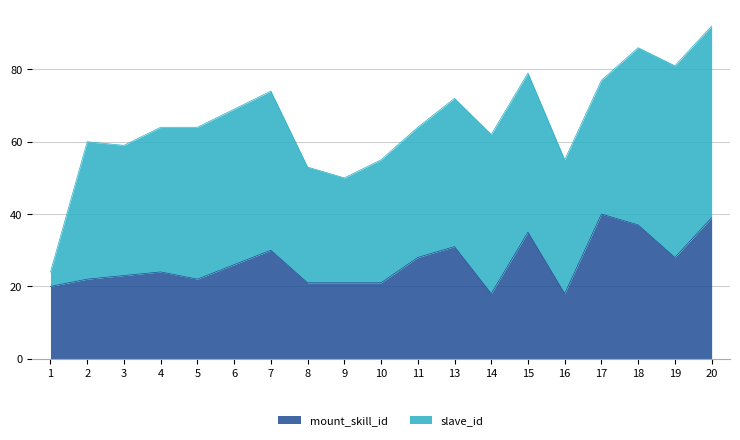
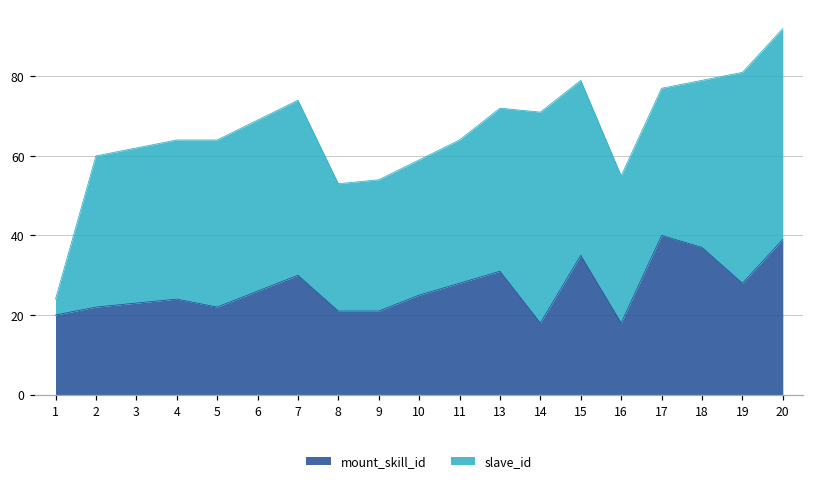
  {
    "mount_skill_id": {
      "1": 20,
      "2": 22,
      "3": 23,
      "4": 24,
      "5": 22,
      "6": 26,
      "7": 30,
      "8": 21,
      "9": 21,
-     "10": 21,
+     "10": 25,
      "11": 28,
      "13": 31,
      "14": 18,
      "15": 35,
      "16": 18,
      "17": 40,
      "18": 37,
      "19": 28,
      "20": 39
    },
    "slave_id": {
      "1": 4,
      "2": 38,
-     "3": 36,
+     "3": 39,
      "4": 40,
      "5": 42,
      "6": 43,
      "7": 44,
      "8": 32,
-     "9": 29,
+     "9": 33,
      "10": 34,
      "11": 36,
      "13": 41,
-     "14": 44,
+     "14": 53,
      "15": 44,
      "16": 37,
      "17": 37,
-     "18": 49,
+     "18": 42,
      "19": 53,
      "20": 53
    }
  }
